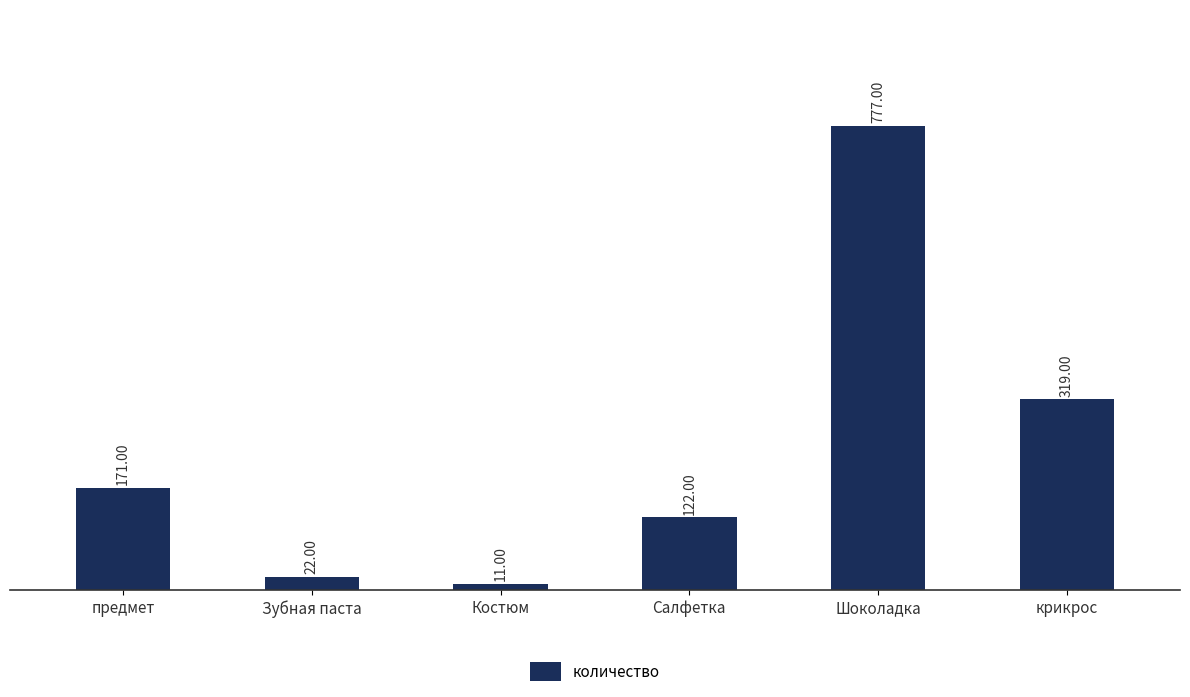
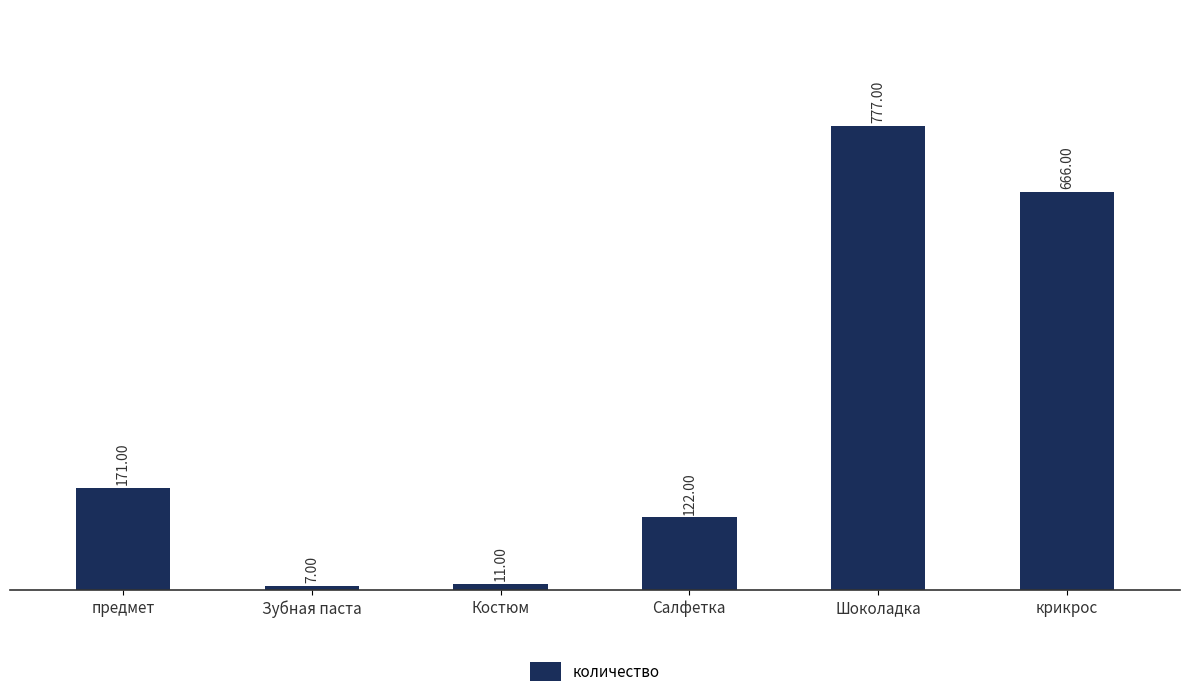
  {
    "предмет": 171.00,
-   "Зубная паста": 22.00,
+   "Зубная паста": 7.00,
    "Костюм": 11.00,
    "Салфетка": 122.00,
    "Шоколадка": 777.00,
-   "крикрос": 319.00
+   "крикрос": 666.00
  }
